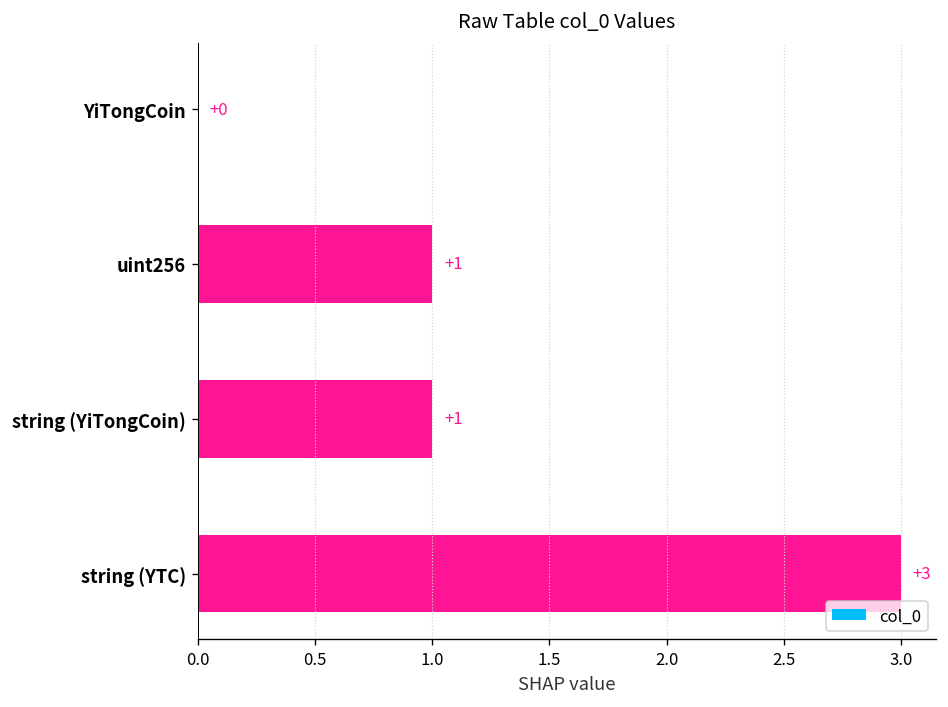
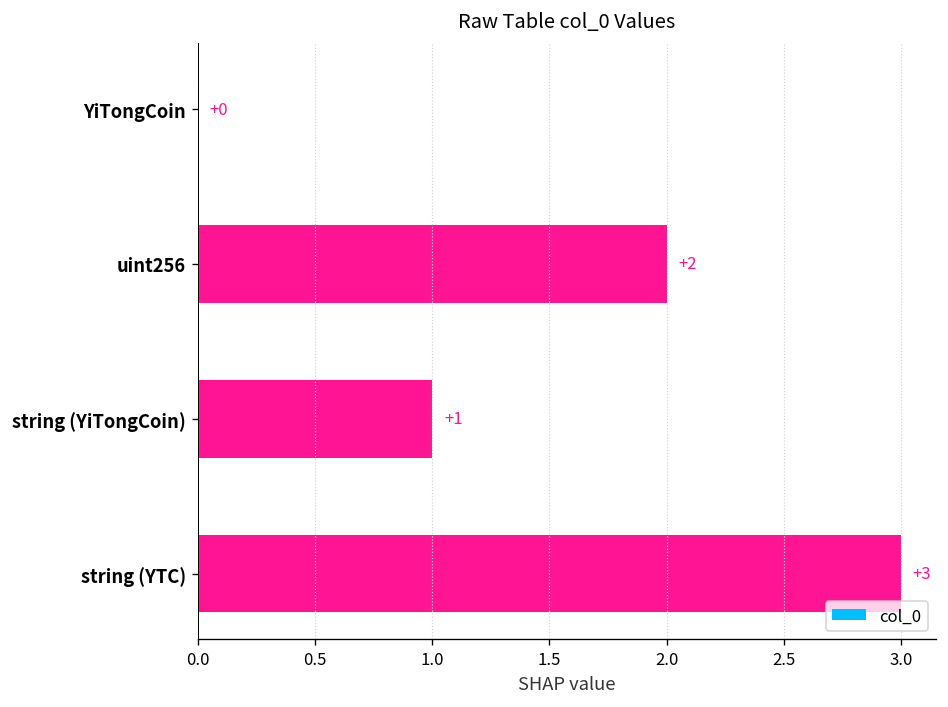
  {
    "YiTongCoin": "+0",
-   "uint256": "+1",
+   "uint256": "+2",
    "string (YiTongCoin)": "+1",
    "string (YTC)": "+3"
  }
